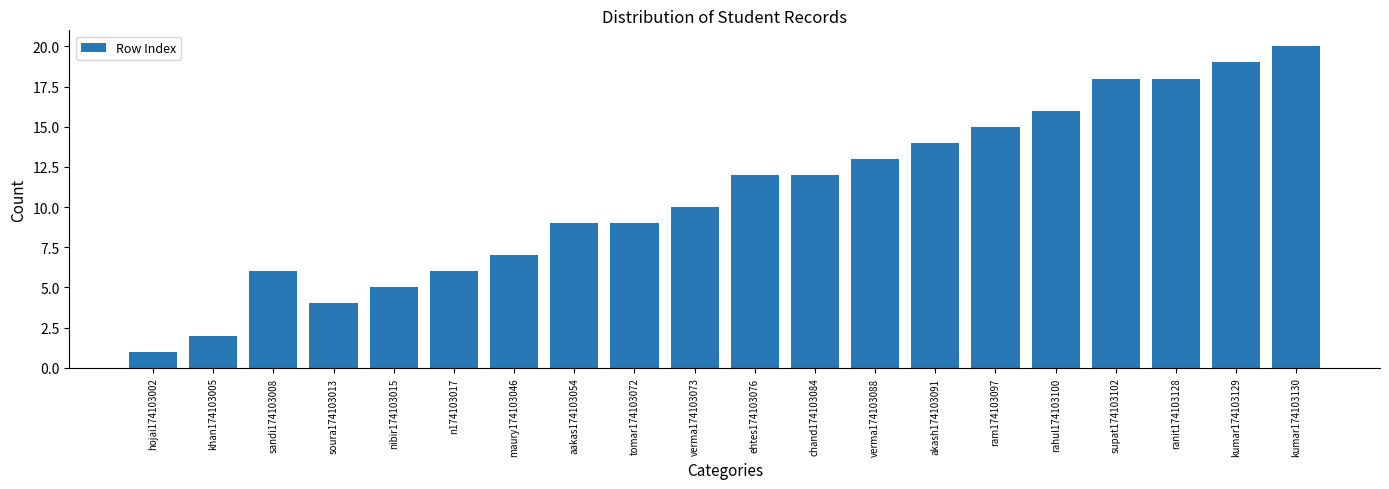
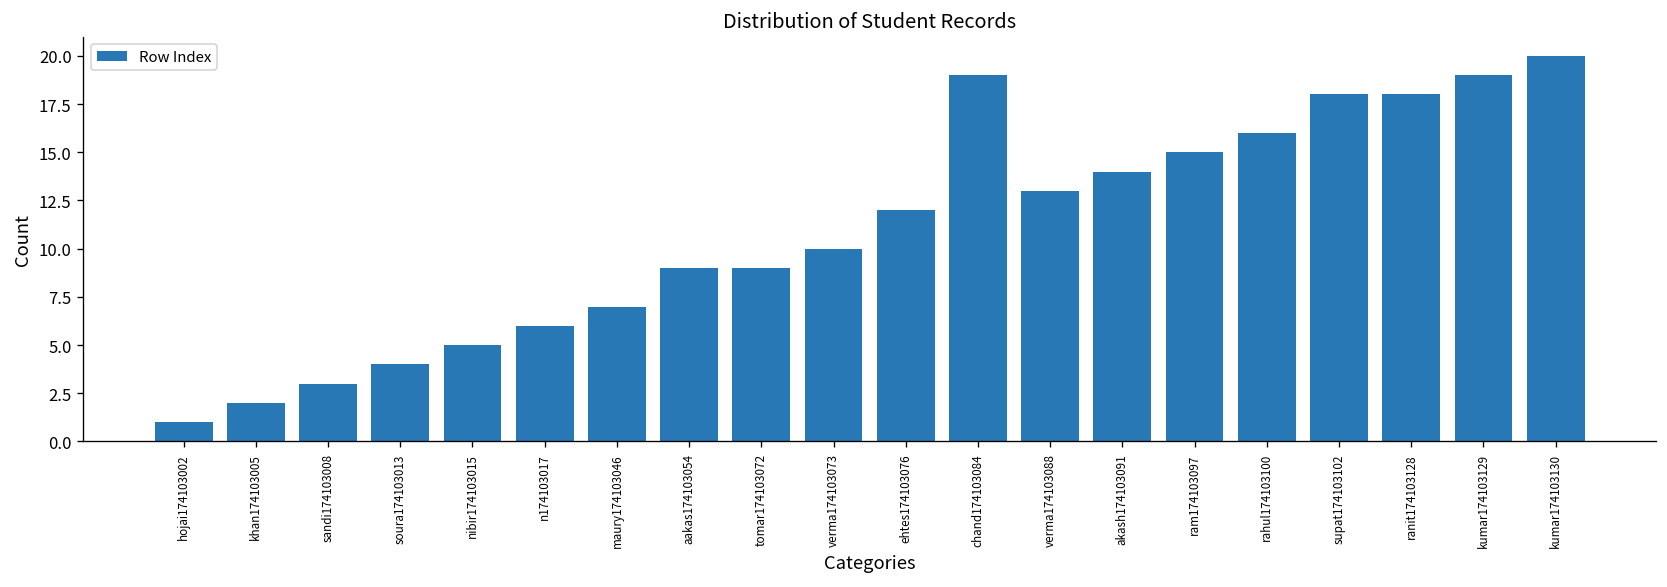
  {
    "hojai174103002": 1,
    "khan174103005": 2,
-   "sandi174103008": 6,
+   "sandi174103008": 3,
    "soura174103013": 4,
    "nibir174103015": 5,
    "n174103017": 6,
    "maury174103046": 7,
    "aakas174103054": 9,
    "tomar174103072": 9,
    "verma174103073": 10,
    "ehtes174103076": 12,
-   "chand174103084": 12,
+   "chand174103084": 19,
    "verma174103088": 13,
    "akash174103091": 14,
    "ram174103097": 15,
    "rahul174103100": 16,
    "supat174103102": 18,
    "ranit174103128": 18,
    "kumar174103129": 19,
    "kumar174103130": 20
  }
